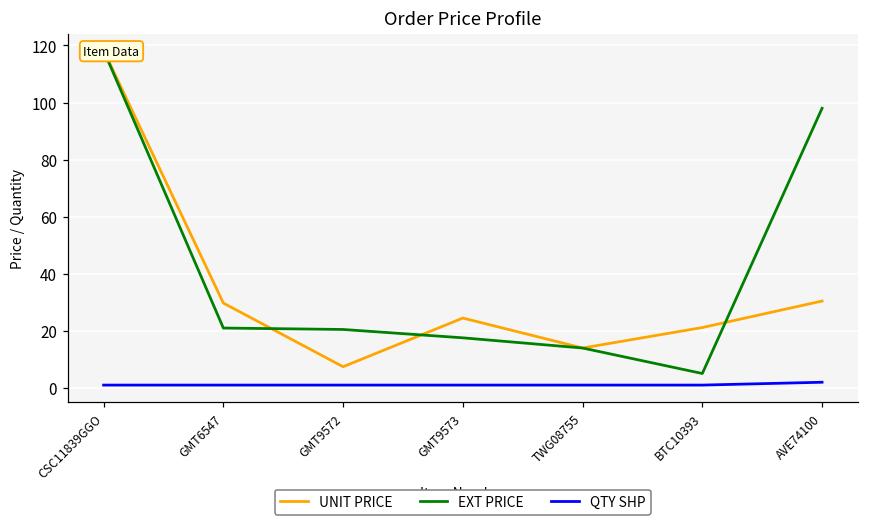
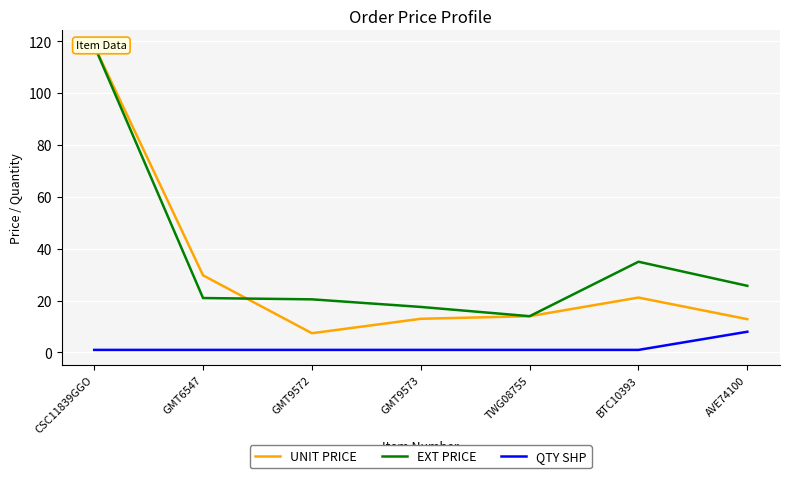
  {
    "UNIT PRICE": {
      "GMT6547": 30,
      "GMT9572": 7,
-     "GMT9573": 24,
+     "GMT9573": 13,
      "BTC10393": 21,
-     "AVE74100": 30
+     "AVE74100": 13
    },
    "EXT PRICE": {
      "GMT6547": 21,
      "GMT9572": 20,
      "GMT9573": 18,
-     "BTC10393": 5,
-     "AVE74100": 98
+     "BTC10393": 35,
+     "AVE74100": 26
    },
    "QTY SHP": {
      "CSC11839GGO": 1,
      "GMT6547": 1,
      "GMT9572": 1,
      "GMT9573": 1,
      "TWG08755": 1,
      "BTC10393": 1,
-     "AVE74100": 2
+     "AVE74100": 8
    }
  }
